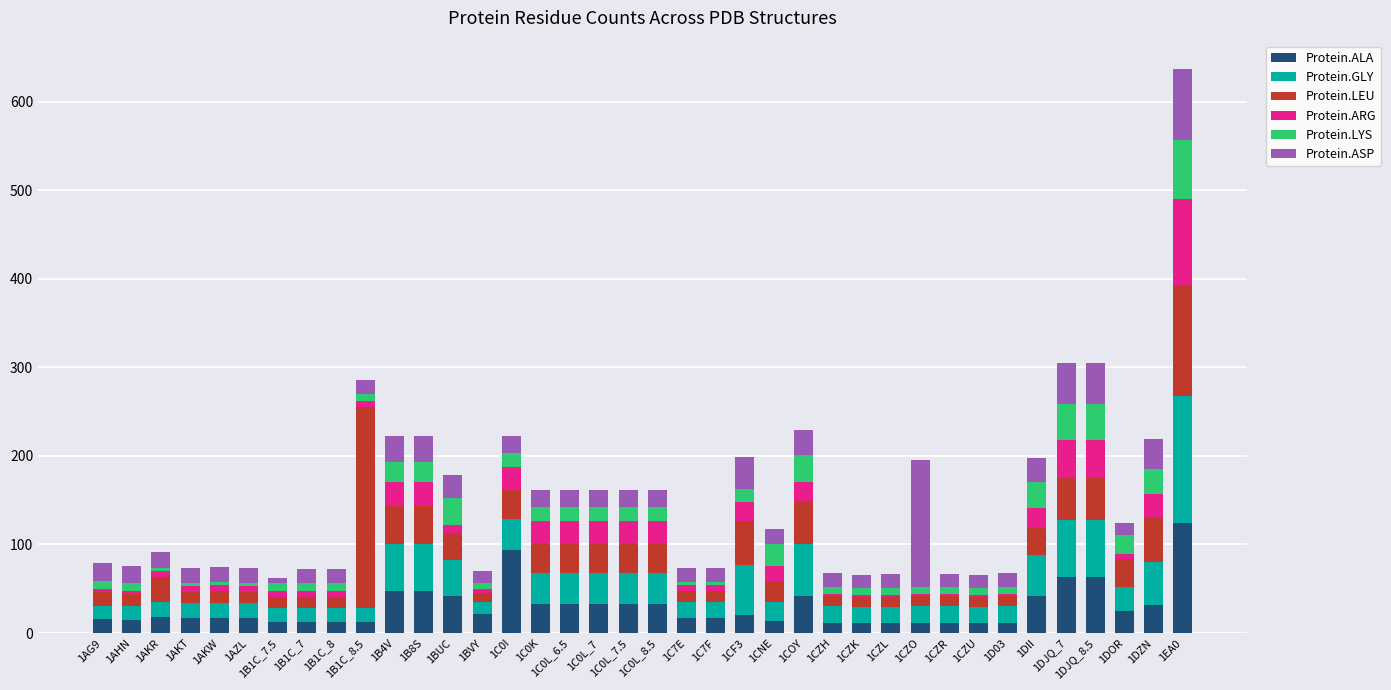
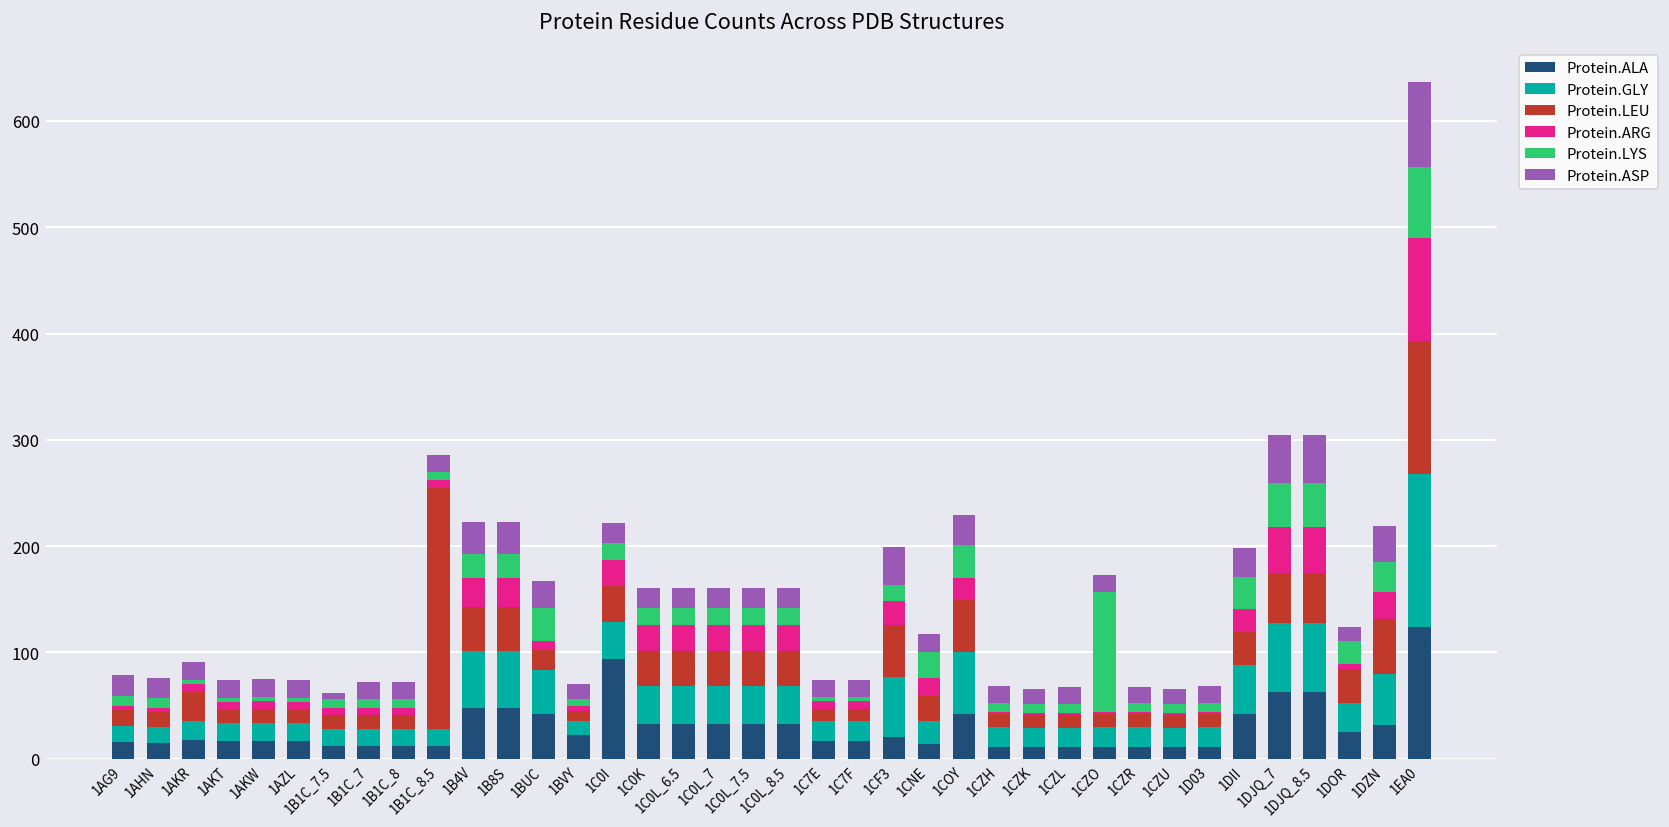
  {
    "Protein.LEU": {
      "1AG9": 20,
      "1AHN": 10,
      "1AKR": 30,
      "1AKT": 10,
      "1AKW": 10,
      "1AZL": 10,
      "1B1C_7.5": 10,
      "1B1C_7": 10,
      "1B1C_8": 10,
      "1B1C_8.5": 230,
      "1B4V": 40,
      "1B8S": 40,
-     "1BUC": 30,
+     "1BUC": 20,
      "1BVY": 10,
      "1C0I": 30,
      "1C0K": 30,
      "1C0L_6.5": 30,
      "1C0L_7": 30,
      "1C0L_7.5": 30,
      "1C0L_8.5": 30,
      "1C7E": 10,
      "1C7F": 10,
      "1CF3": 50,
      "1CNE": 20,
      "1COY": 50,
      "1CZH": 10,
      "1CZK": 10,
      "1CZL": 10,
      "1CZO": 10,
      "1CZR": 10,
      "1CZU": 10,
      "1D03": 10,
      "1DII": 30,
      "1DJQ_7": 50,
      "1DJQ_8.5": 50,
      "1DOR": 30,
      "1DZN": 50,
      "1EA0": 130
    },
    "Protein.LYS": {
      "1AG9": 10,
      "1AHN": 10,
      "1AKR": 0,
      "1AKT": 0,
      "1AKW": 0,
      "1AZL": 0,
      "1B1C_7.5": 10,
      "1B1C_7": 10,
      "1B1C_8": 10,
      "1B1C_8.5": 10,
      "1B4V": 20,
      "1B8S": 20,
      "1BUC": 30,
      "1BVY": 10,
      "1C0I": 20,
      "1C0K": 20,
      "1C0L_6.5": 20,
      "1C0L_7": 20,
      "1C0L_7.5": 20,
      "1C0L_8.5": 20,
      "1C7E": 0,
      "1C7F": 0,
      "1CF3": 20,
      "1CNE": 20,
      "1COY": 30,
      "1CZH": 10,
      "1CZK": 10,
      "1CZL": 10,
-     "1CZO": 10,
+     "1CZO": 110,
      "1CZR": 10,
      "1CZU": 10,
      "1D03": 10,
      "1DII": 30,
      "1DJQ_7": 40,
      "1DJQ_8.5": 40,
      "1DOR": 20,
      "1DZN": 30,
      "1EA0": 70
    },
    "Protein.ASP": {
      "1AG9": 20,
      "1AHN": 20,
      "1AKR": 20,
      "1AKT": 20,
      "1AKW": 20,
      "1AZL": 20,
      "1B1C_7.5": 10,
      "1B1C_7": 20,
      "1B1C_8": 20,
      "1B1C_8.5": 20,
      "1B4V": 30,
      "1B8S": 30,
      "1BUC": 30,
      "1BVY": 10,
      "1C0I": 20,
      "1C0K": 20,
      "1C0L_6.5": 20,
      "1C0L_7": 20,
      "1C0L_7.5": 20,
      "1C0L_8.5": 20,
      "1C7E": 20,
      "1C7F": 20,
      "1CF3": 40,
      "1CNE": 20,
      "1COY": 30,
      "1CZH": 20,
      "1CZK": 20,
      "1CZL": 20,
-     "1CZO": 140,
+     "1CZO": 20,
      "1CZR": 20,
      "1CZU": 20,
      "1D03": 20,
      "1DII": 30,
      "1DJQ_7": 50,
      "1DJQ_8.5": 50,
      "1DOR": 10,
      "1DZN": 30,
      "1EA0": 80
    }
  }
